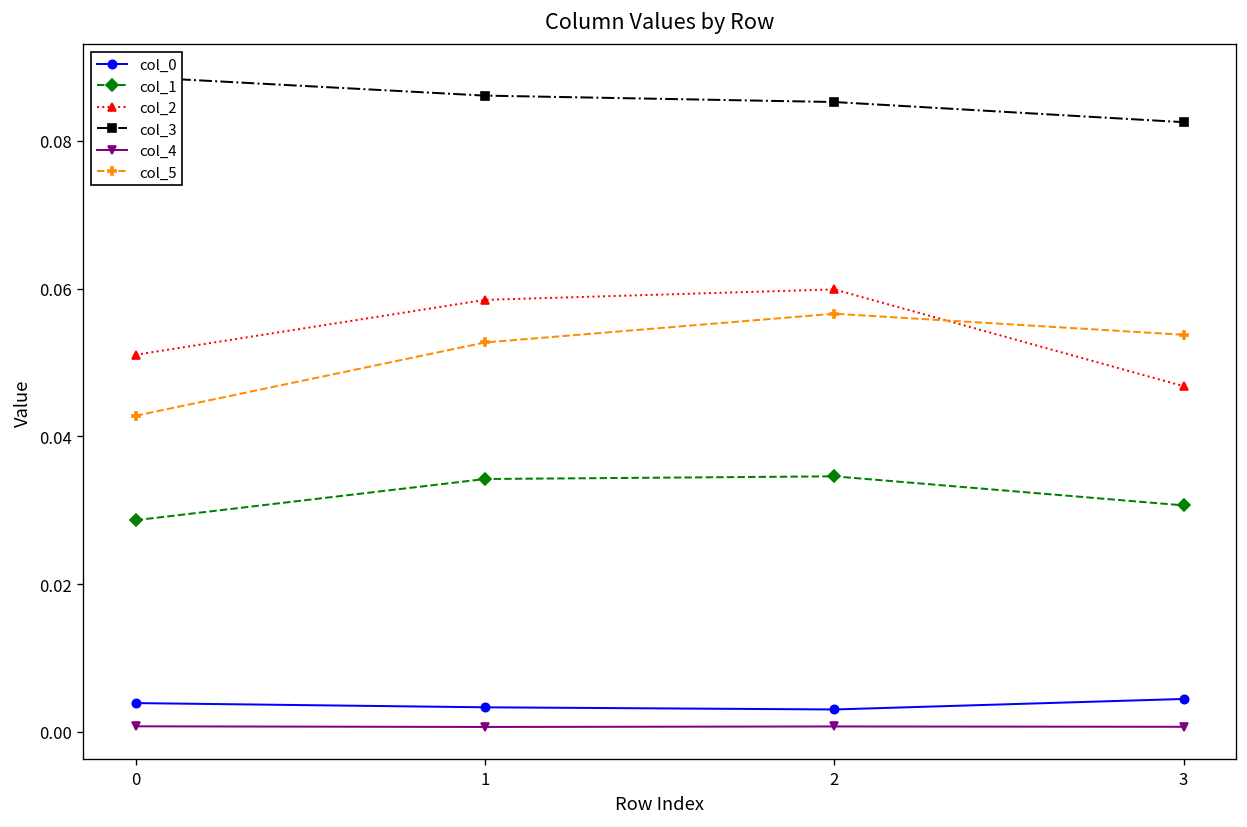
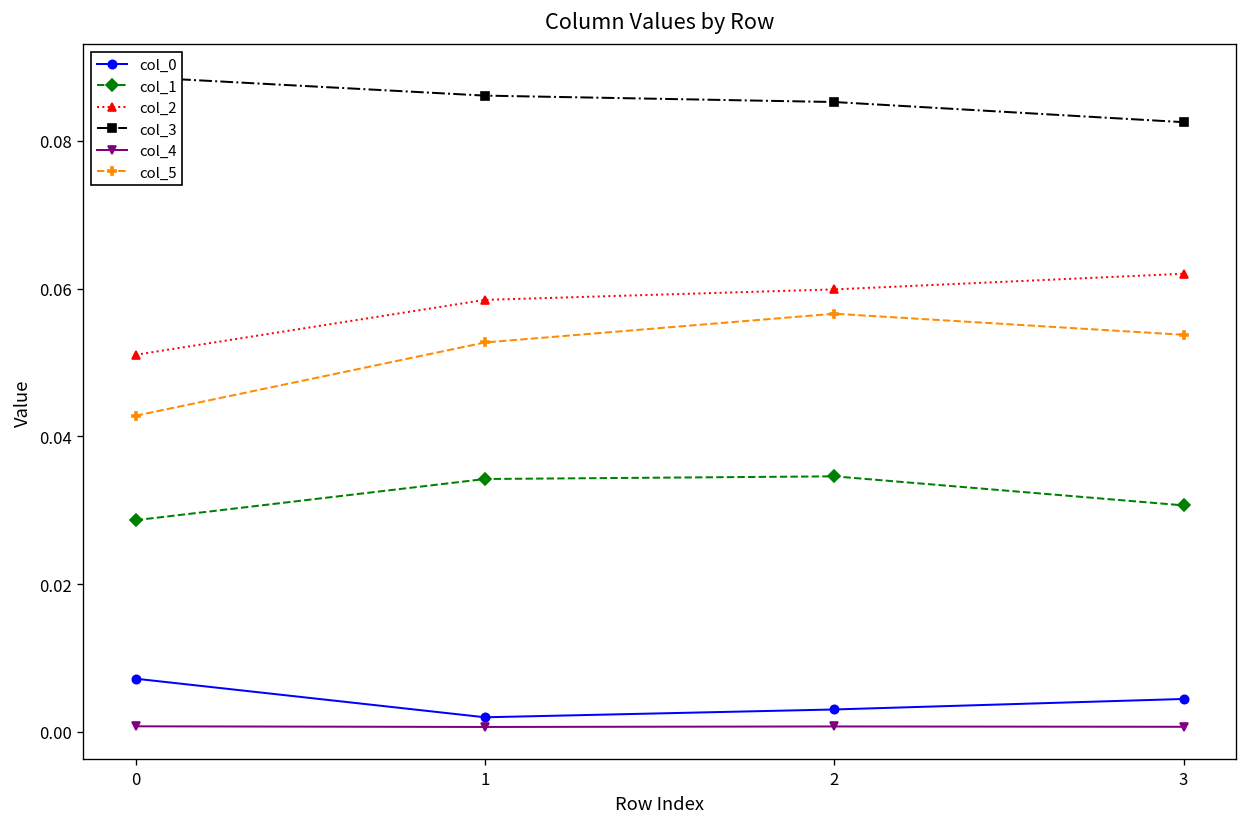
  {
    "col_0": {
-     "0": 0.004,
-     "1": 0.003,
+     "0": 0.007,
+     "1": 0.002,
      "2": 0.003,
      "3": 0.004
    },
    "col_1": {
      "0": 0.029,
      "1": 0.034,
      "2": 0.035,
      "3": 0.031
    },
    "col_2": {
      "0": 0.051,
      "1": 0.058,
      "2": 0.060,
-     "3": 0.047
+     "3": 0.062
    },
    "col_3": {
      "1": 0.086,
      "2": 0.085,
      "3": 0.083
    },
    "col_4": {
      "0": 0.001,
      "1": 0.001,
      "2": 0.001,
      "3": 0.001
    },
    "col_5": {
      "0": 0.043,
      "1": 0.053,
      "2": 0.057,
      "3": 0.054
    }
  }
